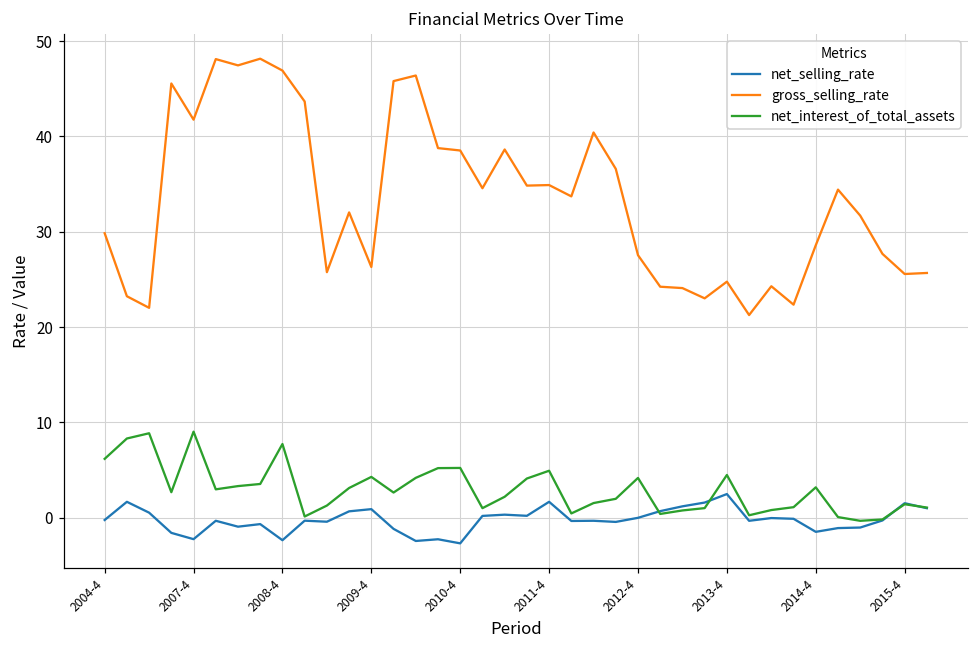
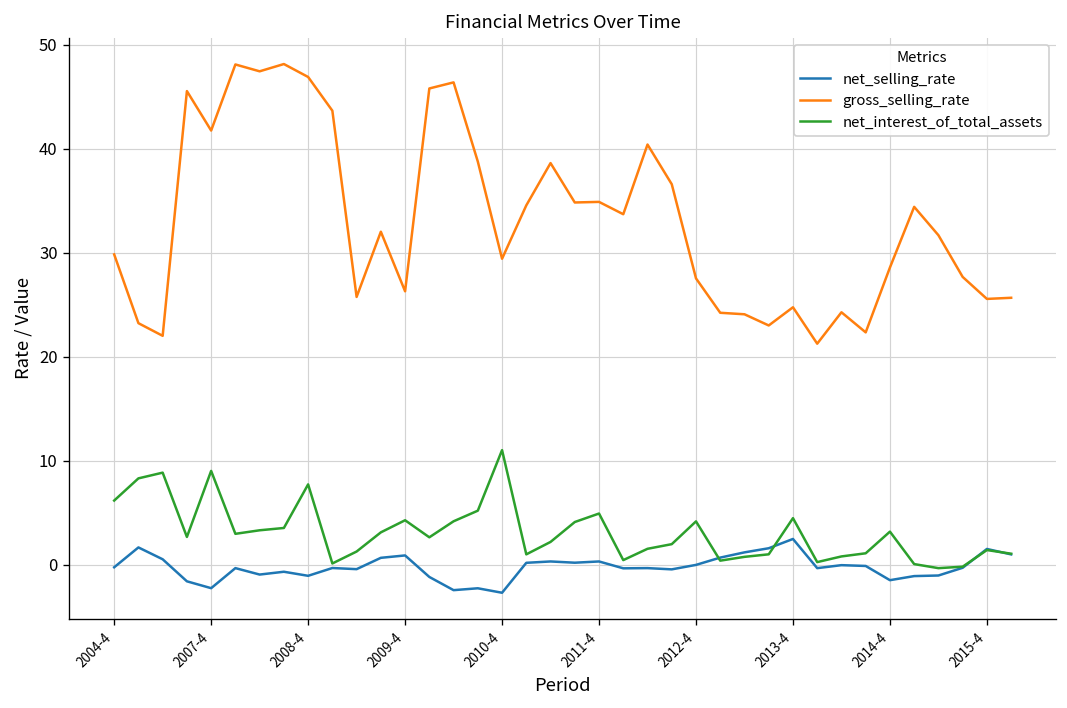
  {
    "net_selling_rate": {
      "2004-4": 0,
      "2007-4": -2,
-     "2008-4": -2,
+     "2008-4": -1,
      "2009-4": 1,
      "2010-4": -3,
-     "2011-4": 2,
+     "2011-4": 0,
      "2012-4": 0,
      "2013-4": 2,
      "2014-4": -1
    },
    "gross_selling_rate": {
      "2004-4": 30,
      "2007-4": 42,
      "2008-4": 47,
      "2009-4": 26,
-     "2010-4": 39,
+     "2010-4": 29,
      "2011-4": 35,
      "2012-4": 28,
      "2013-4": 25,
      "2014-4": 29,
      "2015-4": 26
    },
    "net_interest_of_total_assets": {
      "2004-4": 6,
      "2007-4": 9,
      "2008-4": 8,
      "2009-4": 4,
-     "2010-4": 5,
+     "2010-4": 11,
      "2011-4": 5,
      "2012-4": 4,
      "2013-4": 4,
      "2014-4": 3
    }
  }
